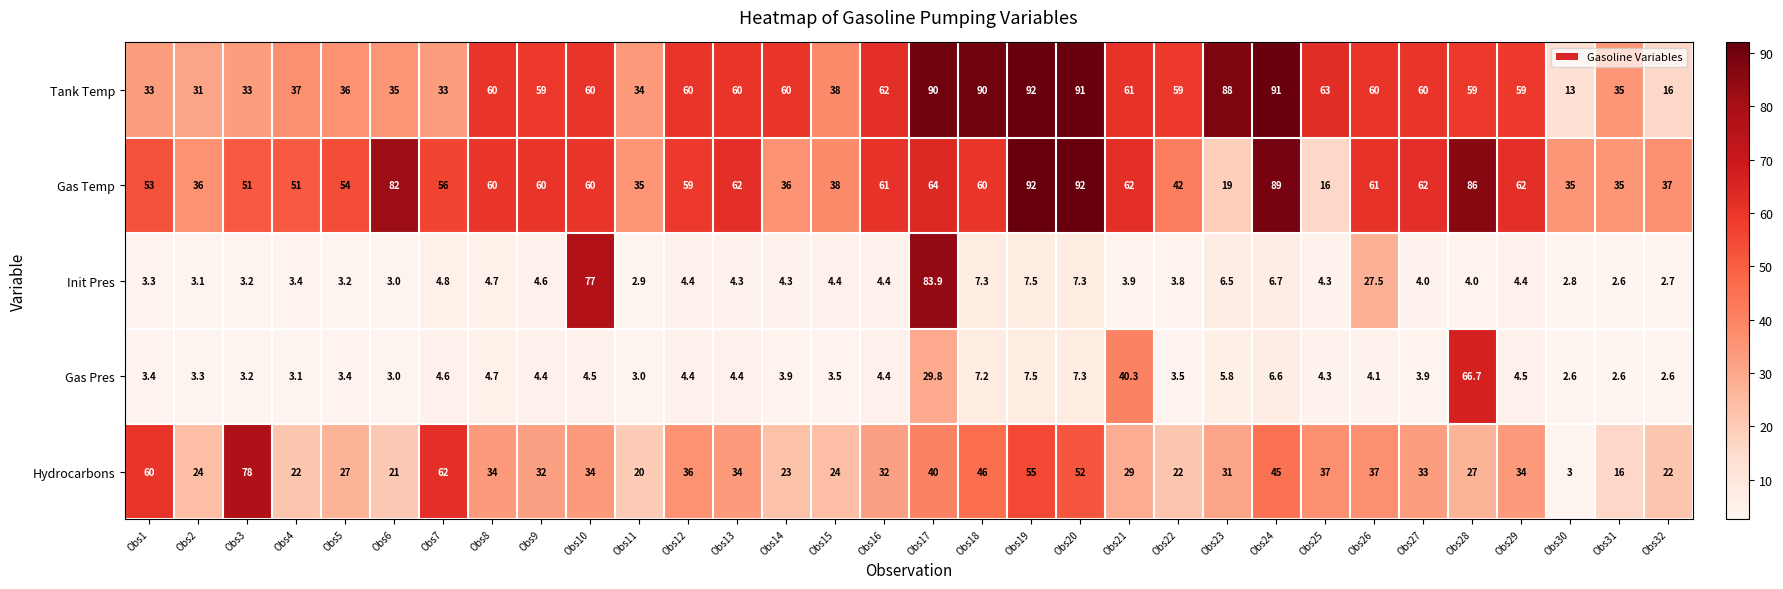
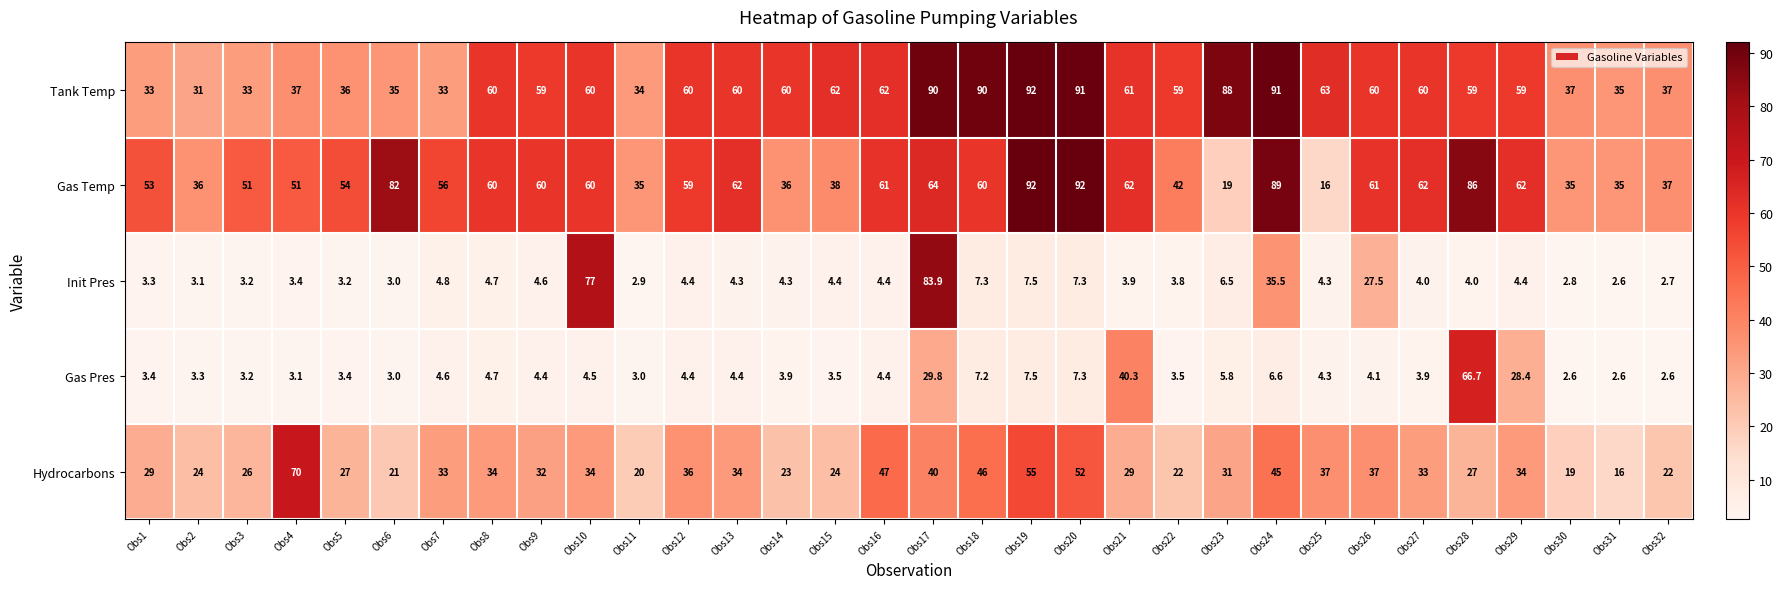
  {
    "Tank Temp": {
      "Obs1": 33,
      "Obs2": 31,
      "Obs3": 33,
      "Obs4": 37,
      "Obs5": 36,
      "Obs6": 35,
      "Obs7": 33,
      "Obs8": 60,
      "Obs9": 59,
      "Obs10": 60,
      "Obs11": 34,
      "Obs12": 60,
      "Obs13": 60,
      "Obs14": 60,
-     "Obs15": 38,
+     "Obs15": 62,
      "Obs16": 62,
      "Obs17": 90,
      "Obs18": 90,
      "Obs19": 92,
      "Obs20": 91,
      "Obs21": 61,
      "Obs22": 59,
      "Obs23": 88,
      "Obs24": 91,
      "Obs25": 63,
      "Obs26": 60,
      "Obs27": 60,
      "Obs28": 59,
      "Obs29": 59,
-     "Obs30": 13,
+     "Obs30": 37,
      "Obs31": 35,
-     "Obs32": 16
+     "Obs32": 37
    },
    "Gas Temp": {
      "Obs1": 53,
      "Obs2": 36,
      "Obs3": 51,
      "Obs4": 51,
      "Obs5": 54,
      "Obs6": 82,
      "Obs7": 56,
      "Obs8": 60,
      "Obs9": 60,
      "Obs10": 60,
      "Obs11": 35,
      "Obs12": 59,
      "Obs13": 62,
      "Obs14": 36,
      "Obs15": 38,
      "Obs16": 61,
      "Obs17": 64,
      "Obs18": 60,
      "Obs19": 92,
      "Obs20": 92,
      "Obs21": 62,
      "Obs22": 42,
      "Obs23": 19,
      "Obs24": 89,
      "Obs25": 16,
      "Obs26": 61,
      "Obs27": 62,
      "Obs28": 86,
      "Obs29": 62,
      "Obs30": 35,
      "Obs31": 35,
      "Obs32": 37
    },
    "Init Pres": {
      "Obs1": 3.3,
      "Obs2": 3.1,
      "Obs3": 3.2,
      "Obs4": 3.4,
      "Obs5": 3.2,
      "Obs6": 3.0,
      "Obs7": 4.8,
      "Obs8": 4.7,
      "Obs9": 4.6,
      "Obs10": 77,
      "Obs11": 2.9,
      "Obs12": 4.4,
      "Obs13": 4.3,
      "Obs14": 4.3,
      "Obs15": 4.4,
      "Obs16": 4.4,
      "Obs17": 83.9,
      "Obs18": 7.3,
      "Obs19": 7.5,
      "Obs20": 7.3,
      "Obs21": 3.9,
      "Obs22": 3.8,
      "Obs23": 6.5,
-     "Obs24": 6.7,
+     "Obs24": 35.5,
      "Obs25": 4.3,
      "Obs26": 27.5,
      "Obs27": 4.0,
      "Obs28": 4.0,
      "Obs29": 4.4,
      "Obs30": 2.8,
      "Obs31": 2.6,
      "Obs32": 2.7
    },
    "Gas Pres": {
      "Obs1": 3.4,
      "Obs2": 3.3,
      "Obs3": 3.2,
      "Obs4": 3.1,
      "Obs5": 3.4,
      "Obs6": 3.0,
      "Obs7": 4.6,
      "Obs8": 4.7,
      "Obs9": 4.4,
      "Obs10": 4.5,
      "Obs11": 3.0,
      "Obs12": 4.4,
      "Obs13": 4.4,
      "Obs14": 3.9,
      "Obs15": 3.5,
      "Obs16": 4.4,
      "Obs17": 29.8,
      "Obs18": 7.2,
      "Obs19": 7.5,
      "Obs20": 7.3,
      "Obs21": 40.3,
      "Obs22": 3.5,
      "Obs23": 5.8,
      "Obs24": 6.6,
      "Obs25": 4.3,
      "Obs26": 4.1,
      "Obs27": 3.9,
      "Obs28": 66.7,
-     "Obs29": 4.5,
+     "Obs29": 28.4,
      "Obs30": 2.6,
      "Obs31": 2.6,
      "Obs32": 2.6
    },
    "Hydrocarbons": {
-     "Obs1": 60,
+     "Obs1": 29,
      "Obs2": 24,
-     "Obs3": 78,
-     "Obs4": 22,
+     "Obs3": 26,
+     "Obs4": 70,
      "Obs5": 27,
      "Obs6": 21,
-     "Obs7": 62,
+     "Obs7": 33,
      "Obs8": 34,
      "Obs9": 32,
      "Obs10": 34,
      "Obs11": 20,
      "Obs12": 36,
      "Obs13": 34,
      "Obs14": 23,
      "Obs15": 24,
-     "Obs16": 32,
+     "Obs16": 47,
      "Obs17": 40,
      "Obs18": 46,
      "Obs19": 55,
      "Obs20": 52,
      "Obs21": 29,
      "Obs22": 22,
      "Obs23": 31,
      "Obs24": 45,
      "Obs25": 37,
      "Obs26": 37,
      "Obs27": 33,
      "Obs28": 27,
      "Obs29": 34,
-     "Obs30": 3,
+     "Obs30": 19,
      "Obs31": 16,
      "Obs32": 22
    }
  }
